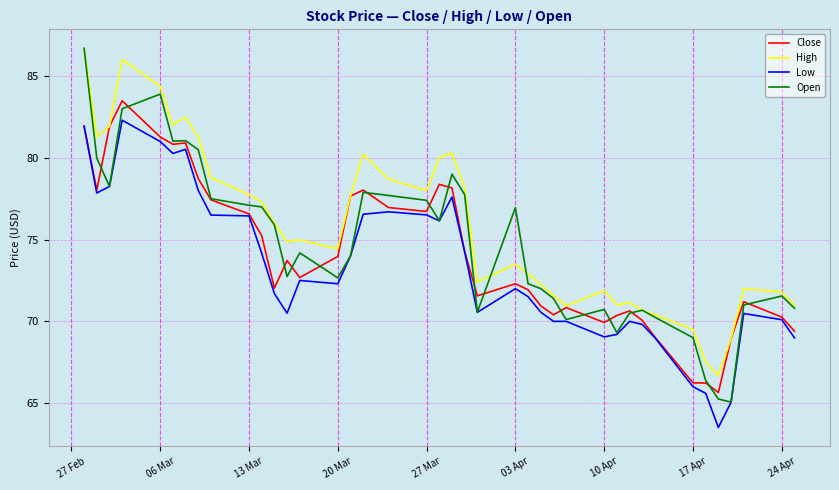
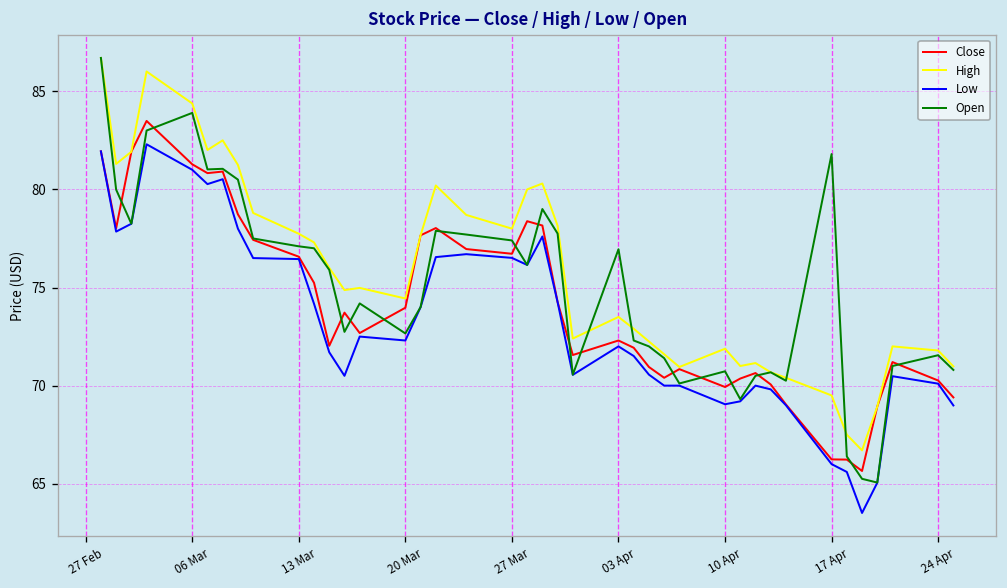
  {
    "Close": {
      "06 Mar": 81.3,
      "20 Mar": 74.0,
      "27 Mar": 76.7,
      "03 Apr": 72.3,
      "10 Apr": 69.9,
      "17 Apr": 66.2,
      "24 Apr": 70.3
    },
    "High": {
      "06 Mar": 84.4,
      "13 Mar": 77.7,
      "20 Mar": 74.4,
      "27 Mar": 78.0,
      "03 Apr": 73.5,
      "10 Apr": 71.9,
      "17 Apr": 69.5,
      "24 Apr": 71.8
    },
    "Low": {
      "06 Mar": 81.0,
      "20 Mar": 72.3,
      "27 Mar": 76.5,
      "03 Apr": 72.0,
      "10 Apr": 69.1,
      "17 Apr": 66.0,
      "24 Apr": 70.1
    },
    "Open": {
      "06 Mar": 83.9,
      "13 Mar": 77.1,
      "20 Mar": 72.7,
      "27 Mar": 77.4,
      "03 Apr": 77.0,
      "10 Apr": 70.7,
-     "17 Apr": 69.0,
+     "17 Apr": 81.8,
      "24 Apr": 71.6
    }
  }
